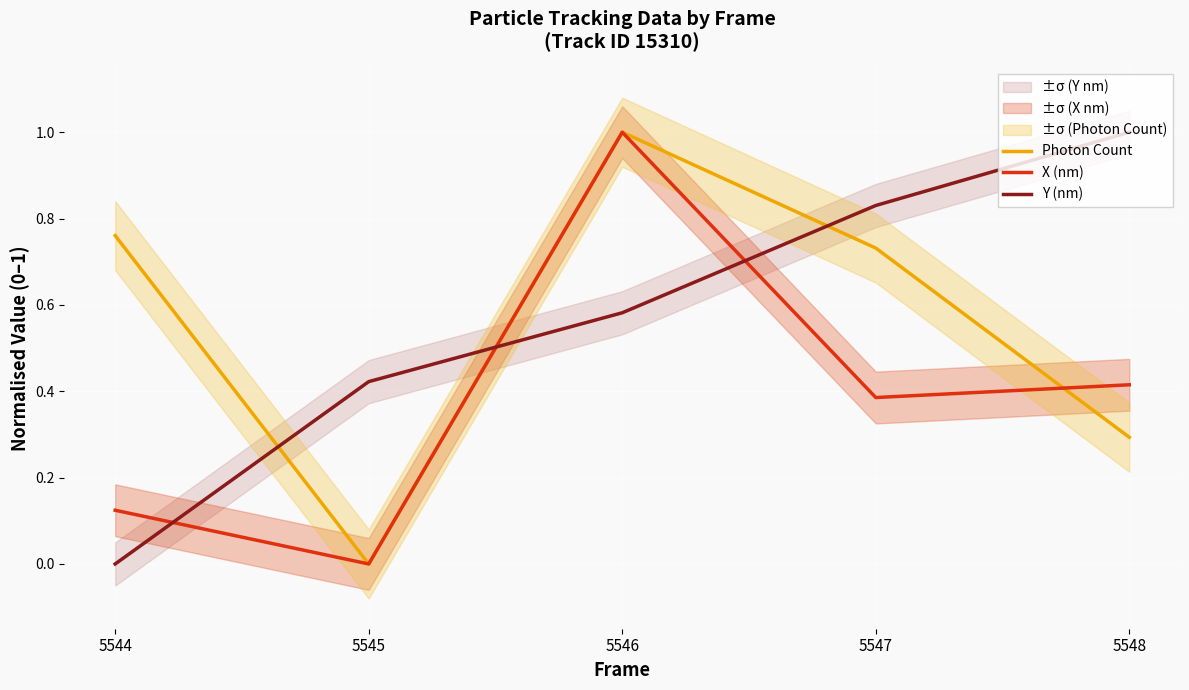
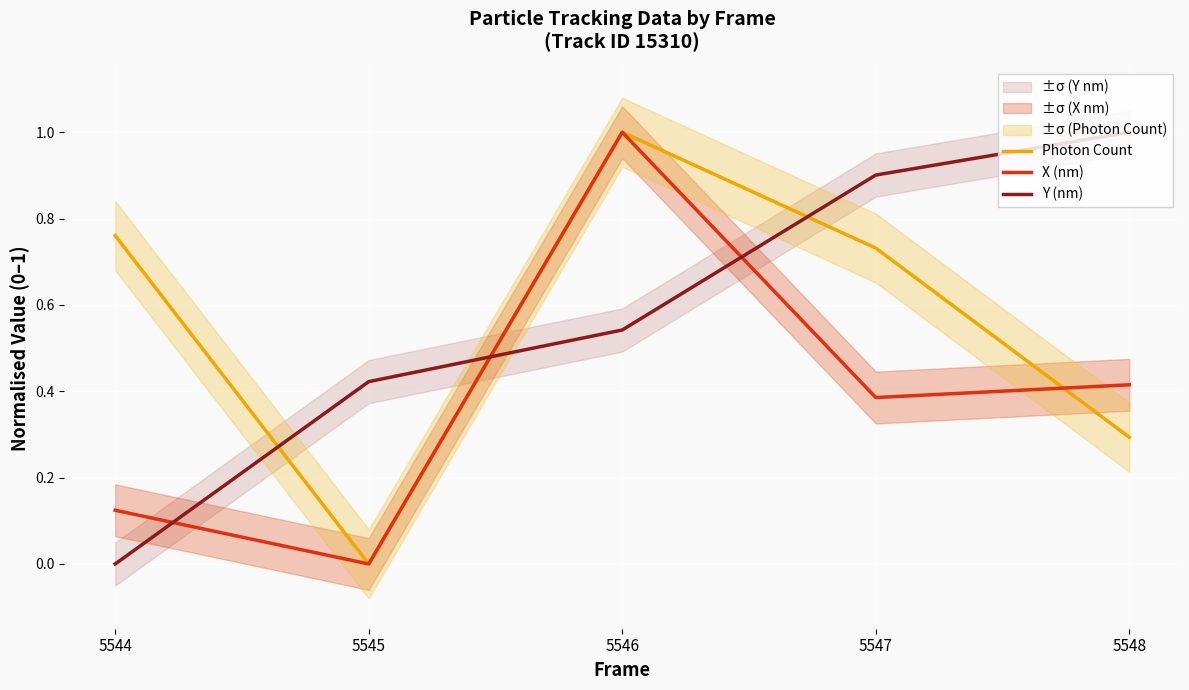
  {
    "Y (nm)": {
      "5544": 0.00,
      "5545": 0.42,
-     "5546": 0.58,
-     "5547": 0.83
+     "5546": 0.54,
+     "5547": 0.90
    }
  }
